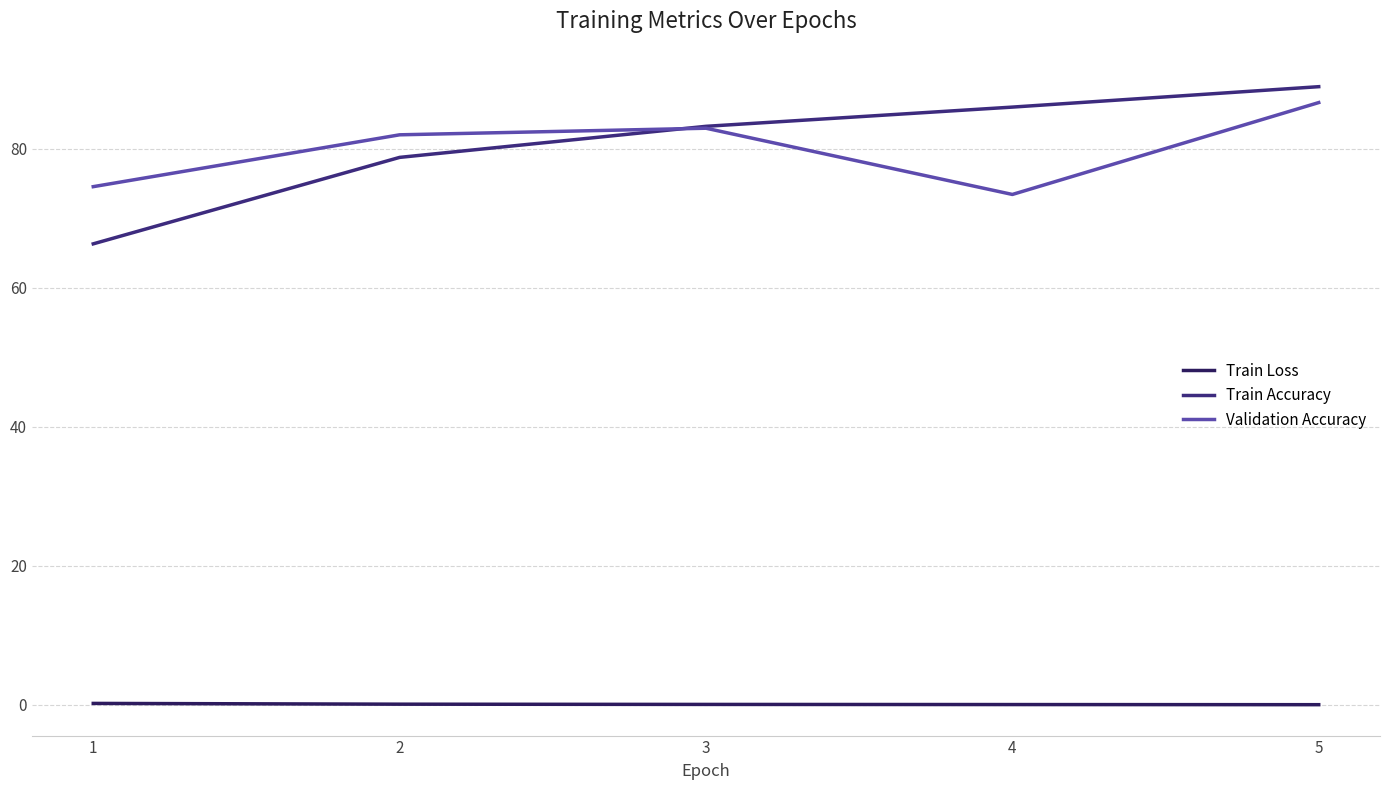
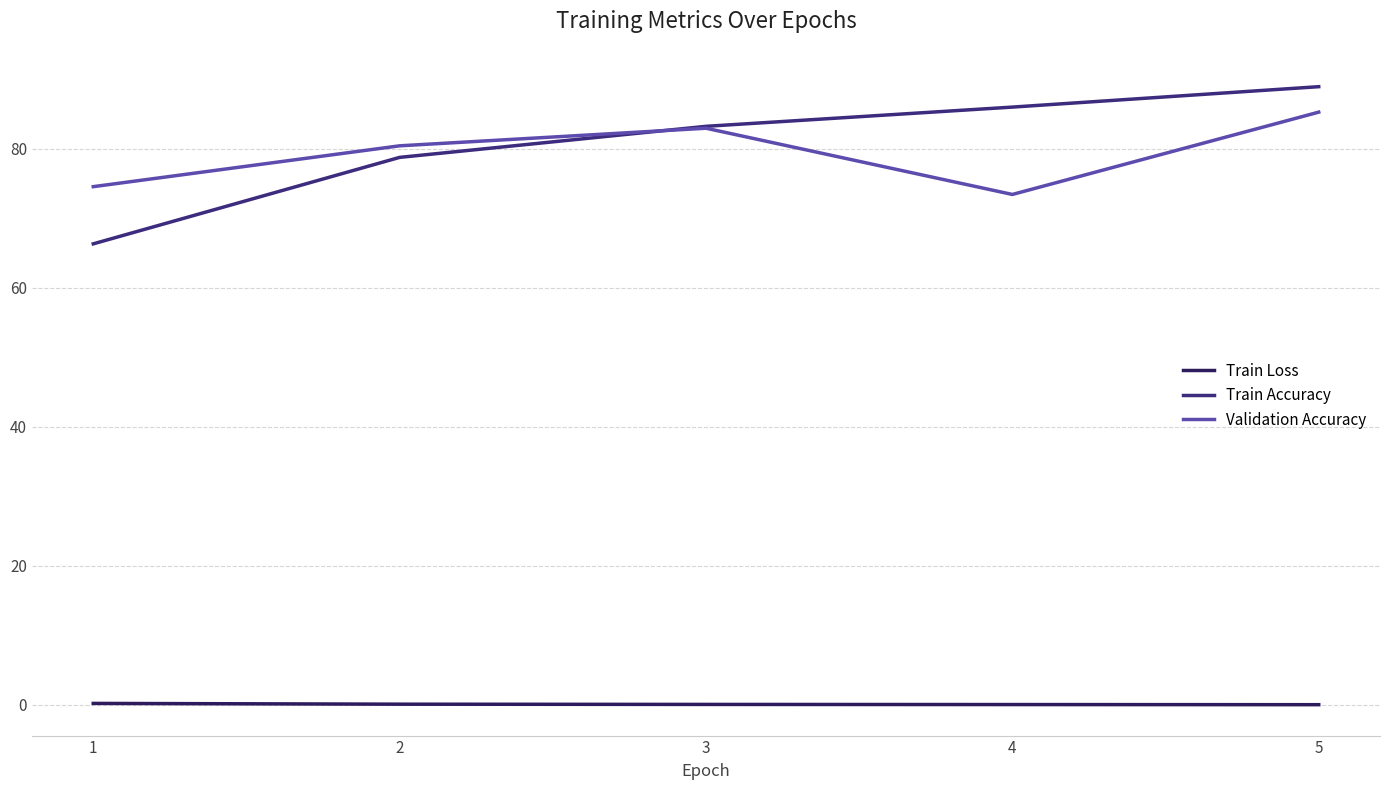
  {
    "Validation Accuracy": {
      "1": 75,
-     "2": 82,
+     "2": 80,
      "4": 73,
-     "5": 87
+     "5": 85
    }
  }
